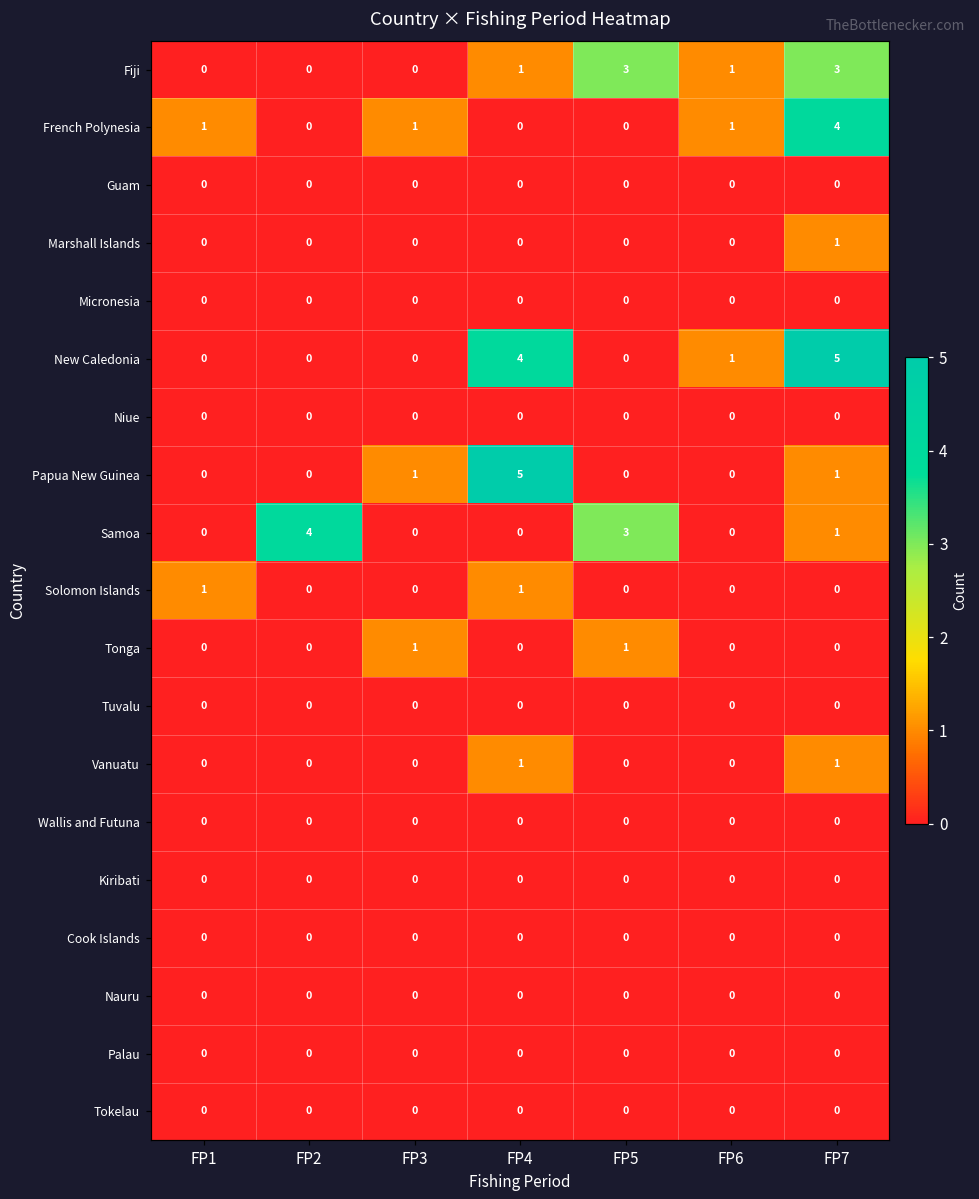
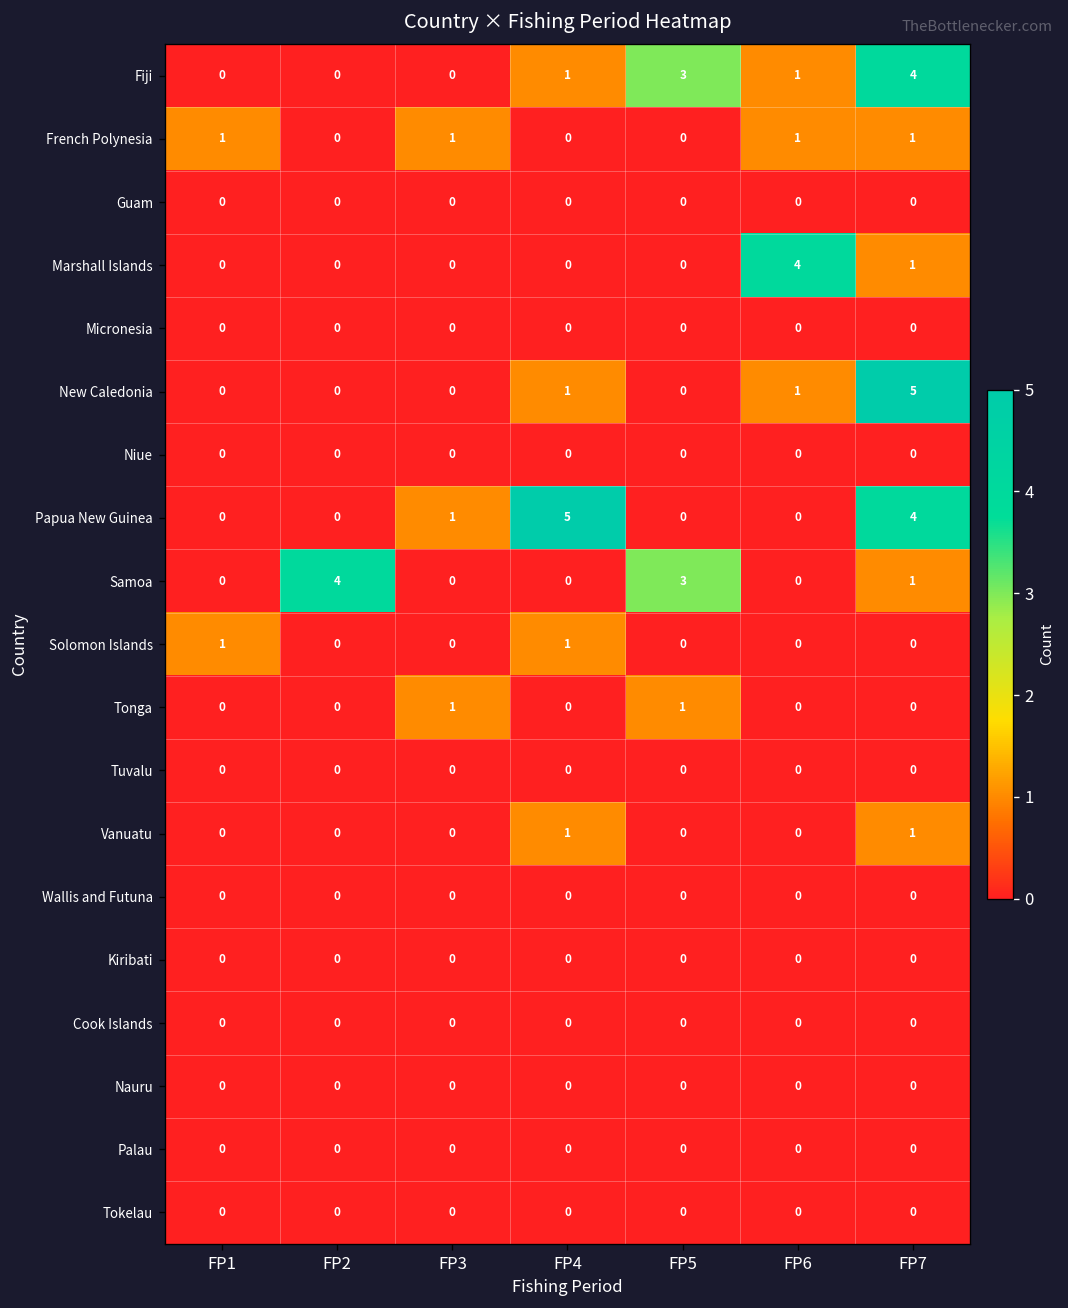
  {
    "Fiji": {
      "FP1": 0,
      "FP2": 0,
      "FP3": 0,
      "FP4": 1,
      "FP5": 3,
      "FP6": 1,
-     "FP7": 3
+     "FP7": 4
    },
    "French Polynesia": {
      "FP1": 1,
      "FP2": 0,
      "FP3": 1,
      "FP4": 0,
      "FP5": 0,
      "FP6": 1,
-     "FP7": 4
+     "FP7": 1
    },
    "Guam": {
      "FP1": 0,
      "FP2": 0,
      "FP3": 0,
      "FP4": 0,
      "FP5": 0,
      "FP6": 0,
      "FP7": 0
    },
    "Marshall Islands": {
      "FP1": 0,
      "FP2": 0,
      "FP3": 0,
      "FP4": 0,
      "FP5": 0,
-     "FP6": 0,
+     "FP6": 4,
      "FP7": 1
    },
    "Micronesia": {
      "FP1": 0,
      "FP2": 0,
      "FP3": 0,
      "FP4": 0,
      "FP5": 0,
      "FP6": 0,
      "FP7": 0
    },
    "New Caledonia": {
      "FP1": 0,
      "FP2": 0,
      "FP3": 0,
-     "FP4": 4,
+     "FP4": 1,
      "FP5": 0,
      "FP6": 1,
      "FP7": 5
    },
    "Niue": {
      "FP1": 0,
      "FP2": 0,
      "FP3": 0,
      "FP4": 0,
      "FP5": 0,
      "FP6": 0,
      "FP7": 0
    },
    "Papua New Guinea": {
      "FP1": 0,
      "FP2": 0,
      "FP3": 1,
      "FP4": 5,
      "FP5": 0,
      "FP6": 0,
-     "FP7": 1
+     "FP7": 4
    },
    "Samoa": {
      "FP1": 0,
      "FP2": 4,
      "FP3": 0,
      "FP4": 0,
      "FP5": 3,
      "FP6": 0,
      "FP7": 1
    },
    "Solomon Islands": {
      "FP1": 1,
      "FP2": 0,
      "FP3": 0,
      "FP4": 1,
      "FP5": 0,
      "FP6": 0,
      "FP7": 0
    },
    "Tonga": {
      "FP1": 0,
      "FP2": 0,
      "FP3": 1,
      "FP4": 0,
      "FP5": 1,
      "FP6": 0,
      "FP7": 0
    },
    "Tuvalu": {
      "FP1": 0,
      "FP2": 0,
      "FP3": 0,
      "FP4": 0,
      "FP5": 0,
      "FP6": 0,
      "FP7": 0
    },
    "Vanuatu": {
      "FP1": 0,
      "FP2": 0,
      "FP3": 0,
      "FP4": 1,
      "FP5": 0,
      "FP6": 0,
      "FP7": 1
    },
    "Wallis and Futuna": {
      "FP1": 0,
      "FP2": 0,
      "FP3": 0,
      "FP4": 0,
      "FP5": 0,
      "FP6": 0,
      "FP7": 0
    },
    "Kiribati": {
      "FP1": 0,
      "FP2": 0,
      "FP3": 0,
      "FP4": 0,
      "FP5": 0,
      "FP6": 0,
      "FP7": 0
    },
    "Cook Islands": {
      "FP1": 0,
      "FP2": 0,
      "FP3": 0,
      "FP4": 0,
      "FP5": 0,
      "FP6": 0,
      "FP7": 0
    },
    "Nauru": {
      "FP1": 0,
      "FP2": 0,
      "FP3": 0,
      "FP4": 0,
      "FP5": 0,
      "FP6": 0,
      "FP7": 0
    },
    "Palau": {
      "FP1": 0,
      "FP2": 0,
      "FP3": 0,
      "FP4": 0,
      "FP5": 0,
      "FP6": 0,
      "FP7": 0
    },
    "Tokelau": {
      "FP1": 0,
      "FP2": 0,
      "FP3": 0,
      "FP4": 0,
      "FP5": 0,
      "FP6": 0,
      "FP7": 0
    }
  }
